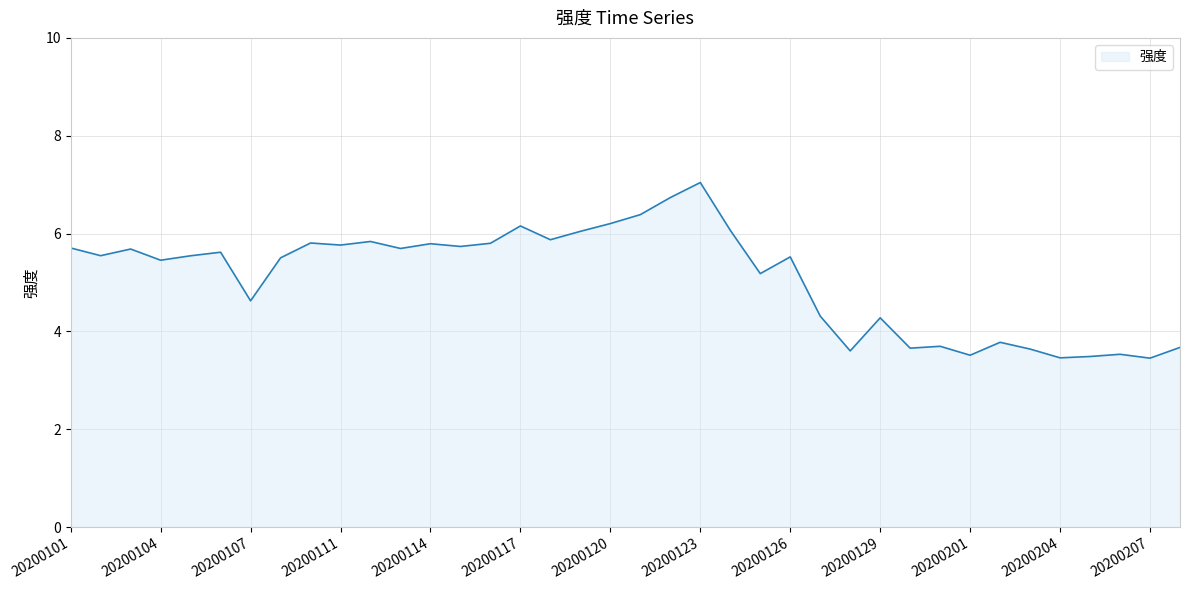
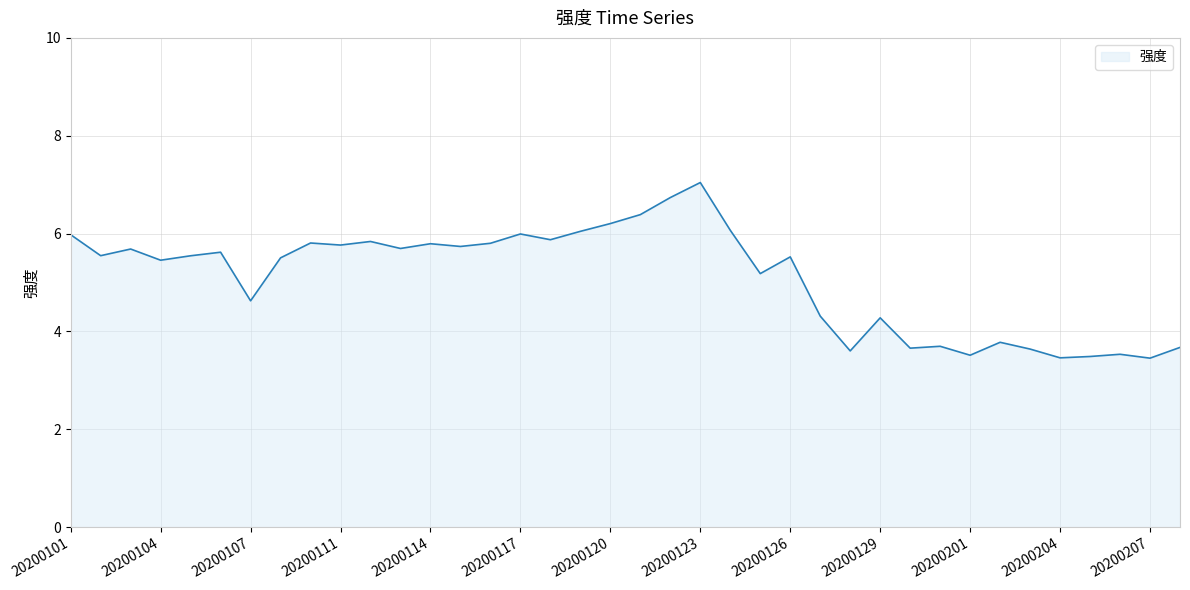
  {
-   "20200101": 5.7,
+   "20200101": 6.0,
    "20200104": 5.5,
    "20200107": 4.6,
    "20200111": 5.8,
    "20200114": 5.8,
-   "20200117": 6.2,
+   "20200117": 6.0,
    "20200120": 6.2,
    "20200123": 7.0,
    "20200126": 5.5,
    "20200129": 4.3,
    "20200201": 3.5,
    "20200204": 3.5,
    "20200207": 3.5
  }
